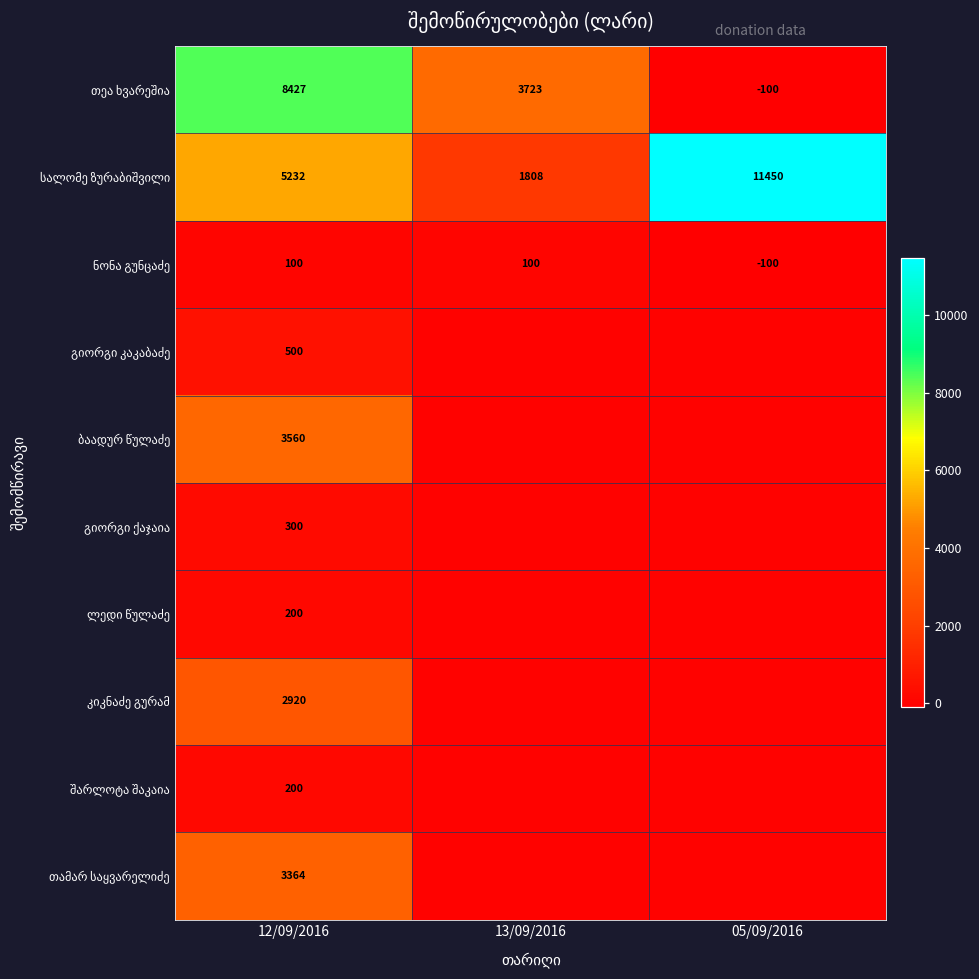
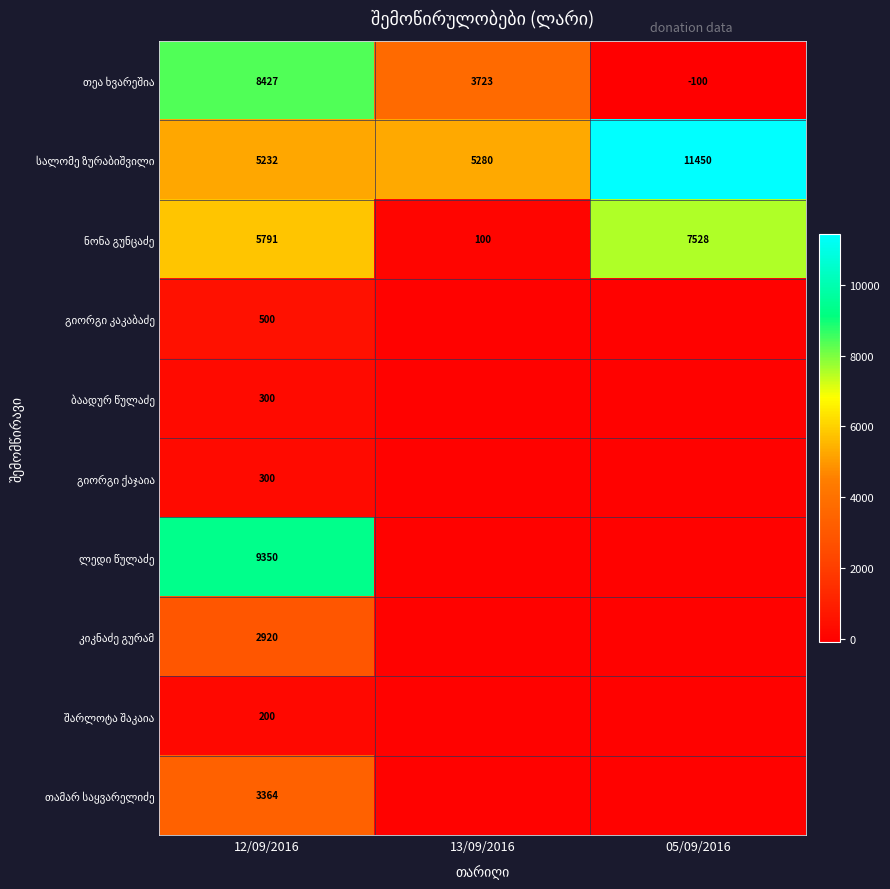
  {
    "თეა ხვარეშია": {
      "12/09/2016": 8427,
      "13/09/2016": 3723,
      "05/09/2016": -100
    },
    "სალომე ზურაბიშვილი": {
      "12/09/2016": 5232,
-     "13/09/2016": 1808,
+     "13/09/2016": 5280,
      "05/09/2016": 11450
    },
    "ნონა გუნცაძე": {
-     "12/09/2016": 100,
+     "12/09/2016": 5791,
      "13/09/2016": 100,
-     "05/09/2016": -100
+     "05/09/2016": 7528
    },
    "გიორგი კაკაბაძე": {
      "12/09/2016": 500
    },
    "ბაადურ წულაძე": {
-     "12/09/2016": 3560
+     "12/09/2016": 300
    },
    "გიორგი ქაჯაია": {
      "12/09/2016": 300
    },
    "ლედი წულაძე": {
-     "12/09/2016": 200
+     "12/09/2016": 9350
    },
    "კიკნაძე გურამ": {
      "12/09/2016": 2920
    },
    "შარლოტა შაკაია": {
      "12/09/2016": 200
    },
    "თამარ საყვარელიძე": {
      "12/09/2016": 3364
    }
  }
